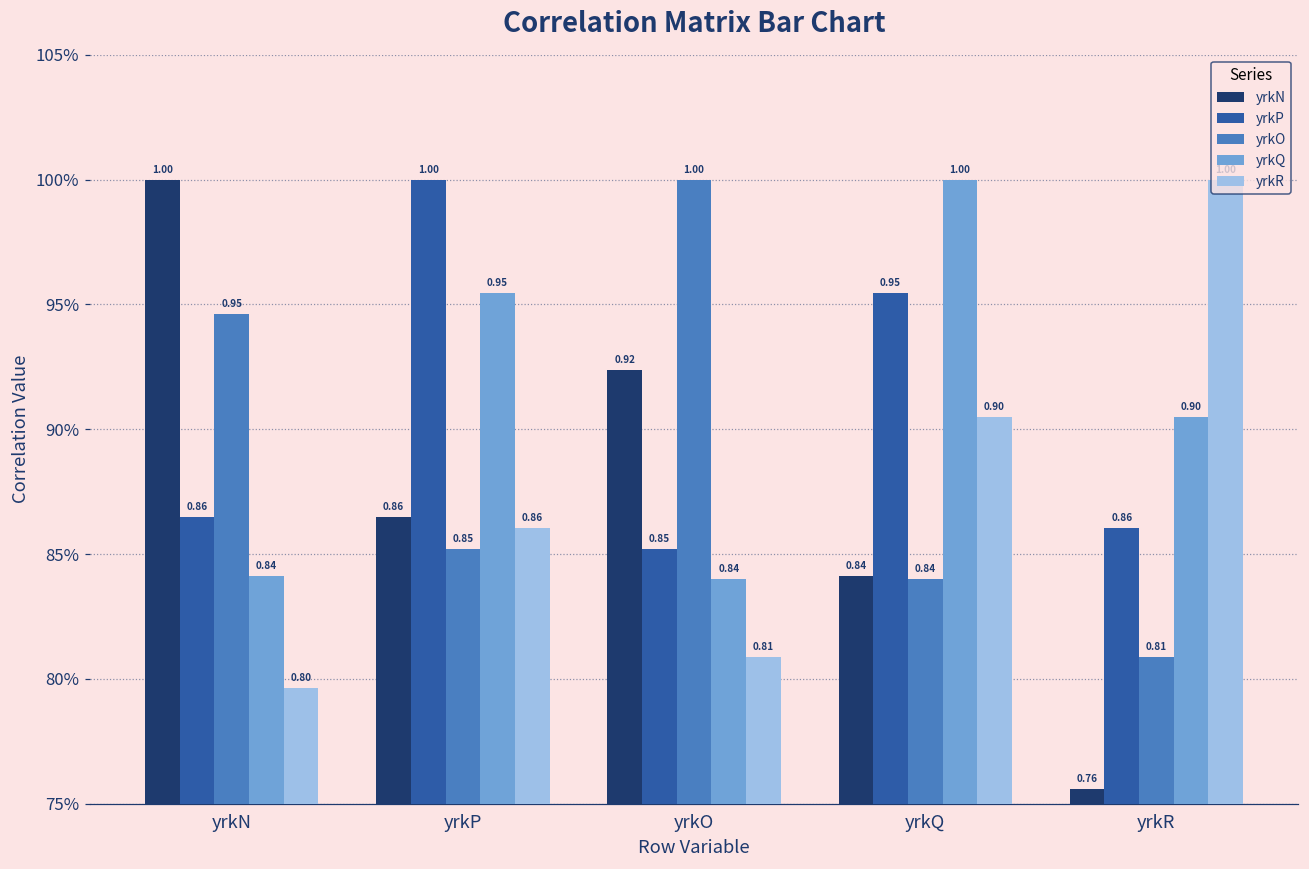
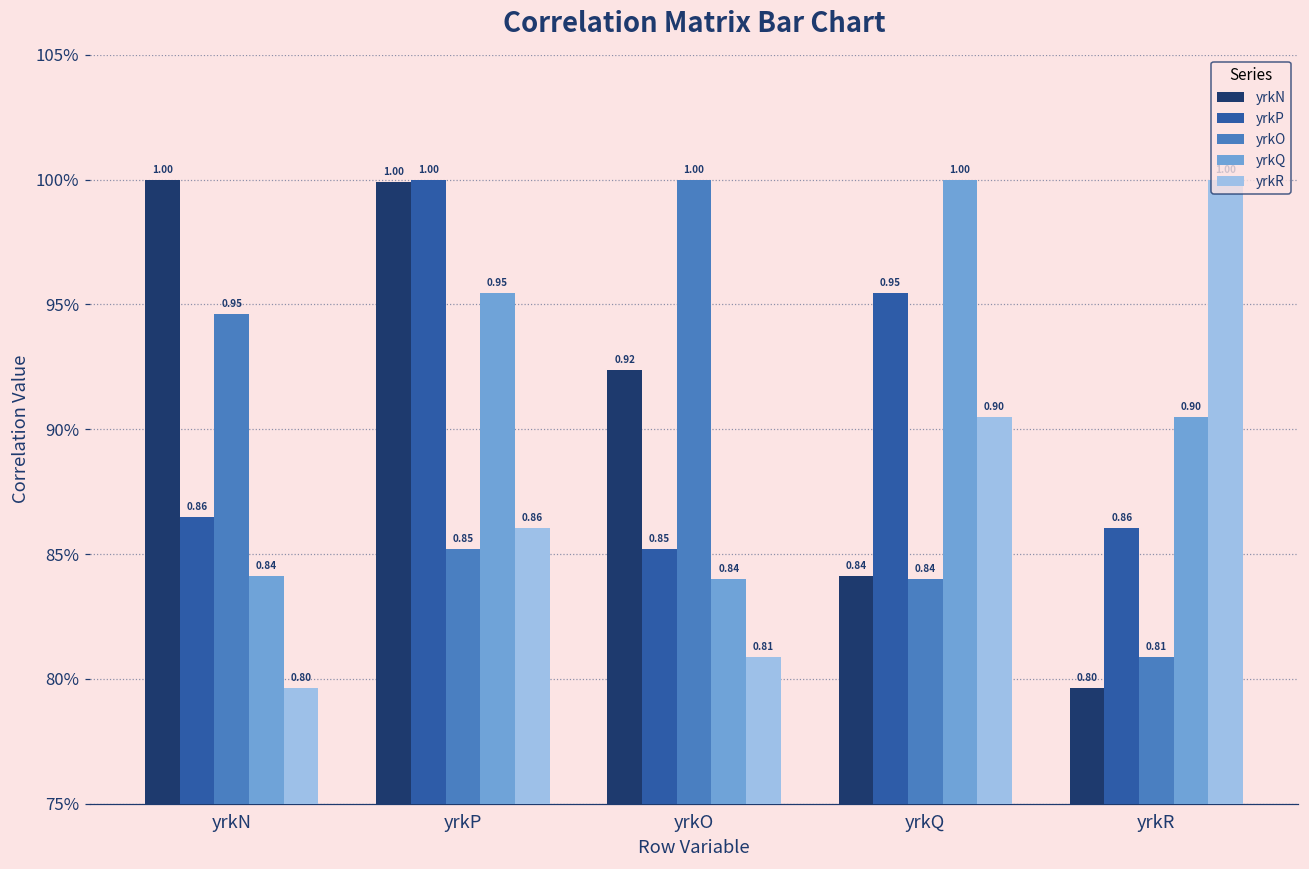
  {
    "yrkN": {
      "yrkN": 1.00,
-     "yrkP": 0.86,
+     "yrkP": 1.00,
      "yrkO": 0.92,
      "yrkQ": 0.84,
-     "yrkR": 0.76
+     "yrkR": 0.80
    }
  }
